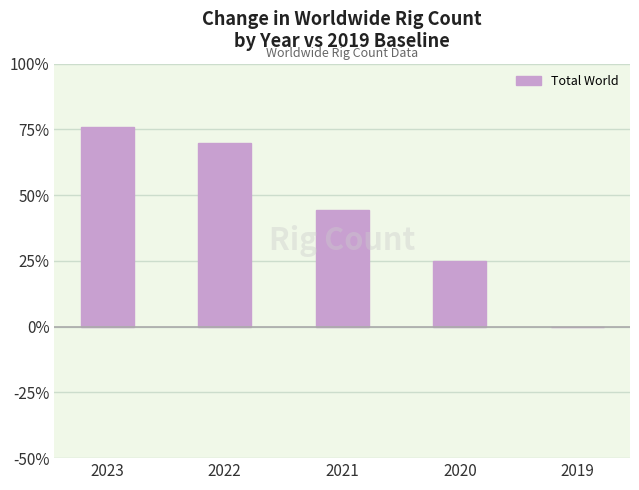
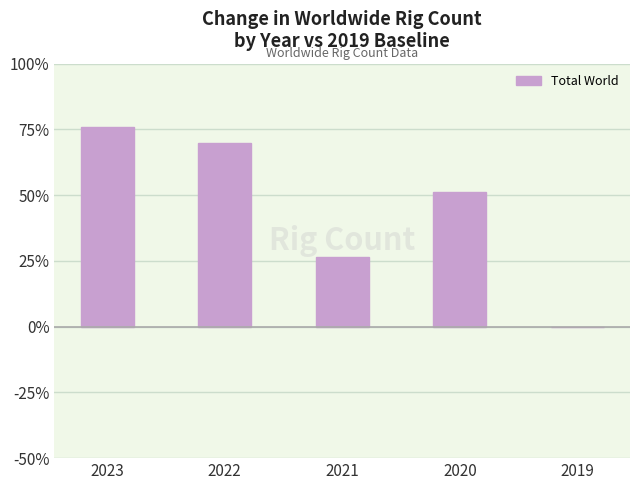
  {
    "2023": "76%",
    "2022": "70%",
-   "2021": "44%",
-   "2020": "25%",
+   "2021": "26%",
+   "2020": "51%",
    "2019": "0%"
  }
